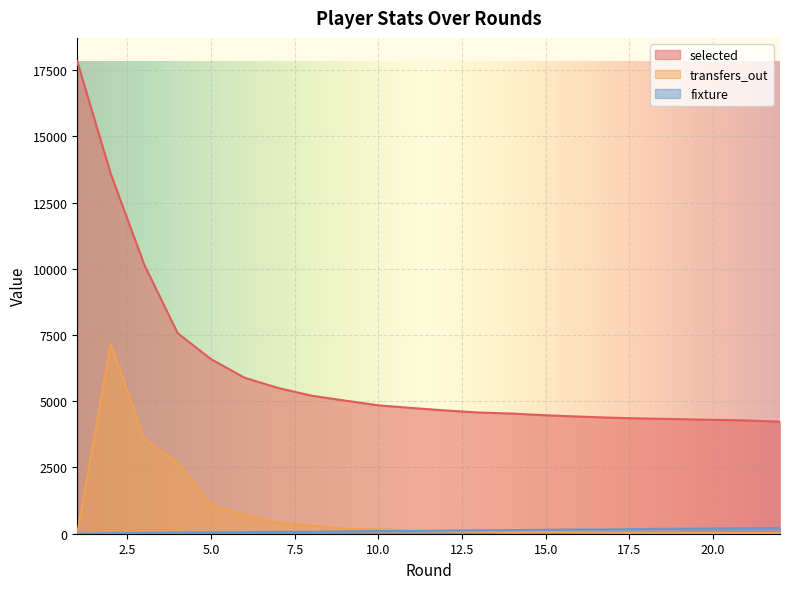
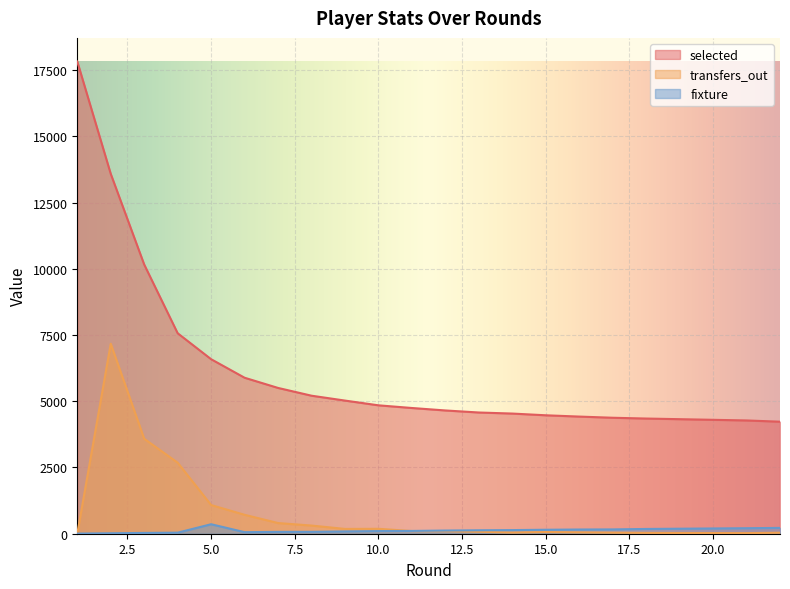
  {
    "fixture": {
-     "5.0": 100
+     "5.0": 400
    }
  }
